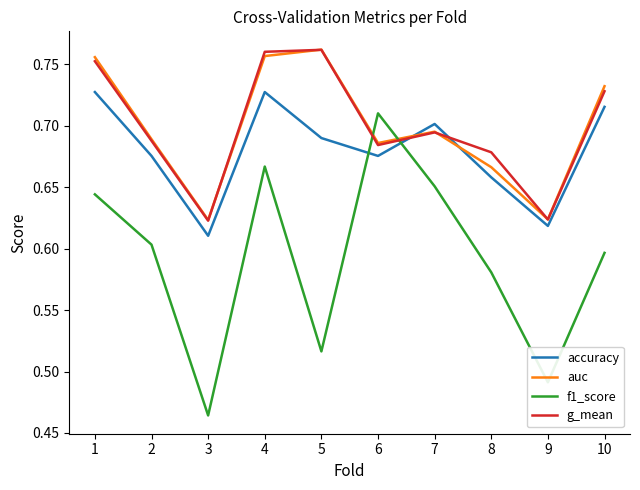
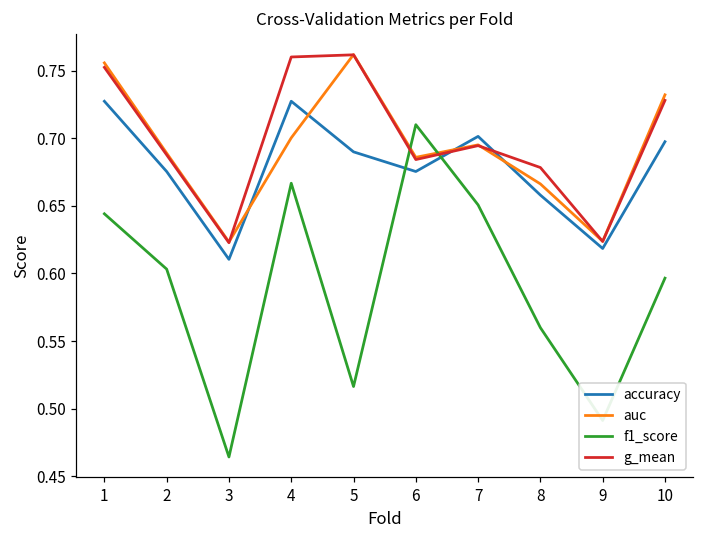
  {
    "accuracy": {
      "1": 0.727,
      "2": 0.675,
      "3": 0.610,
      "4": 0.727,
      "5": 0.690,
      "6": 0.675,
      "7": 0.701,
      "8": 0.658,
      "9": 0.618,
-     "10": 0.715
+     "10": 0.697
    },
    "auc": {
      "1": 0.756,
-     "4": 0.757,
+     "4": 0.700,
      "8": 0.666,
      "10": 0.732
    },
    "f1_score": {
      "1": 0.644,
      "2": 0.603,
      "3": 0.464,
      "4": 0.667,
      "5": 0.516,
      "6": 0.710,
      "7": 0.651,
-     "8": 0.581,
+     "8": 0.560,
      "10": 0.596
    },
    "g_mean": {
      "1": 0.752,
      "4": 0.760,
      "8": 0.678,
      "10": 0.728
    }
  }
